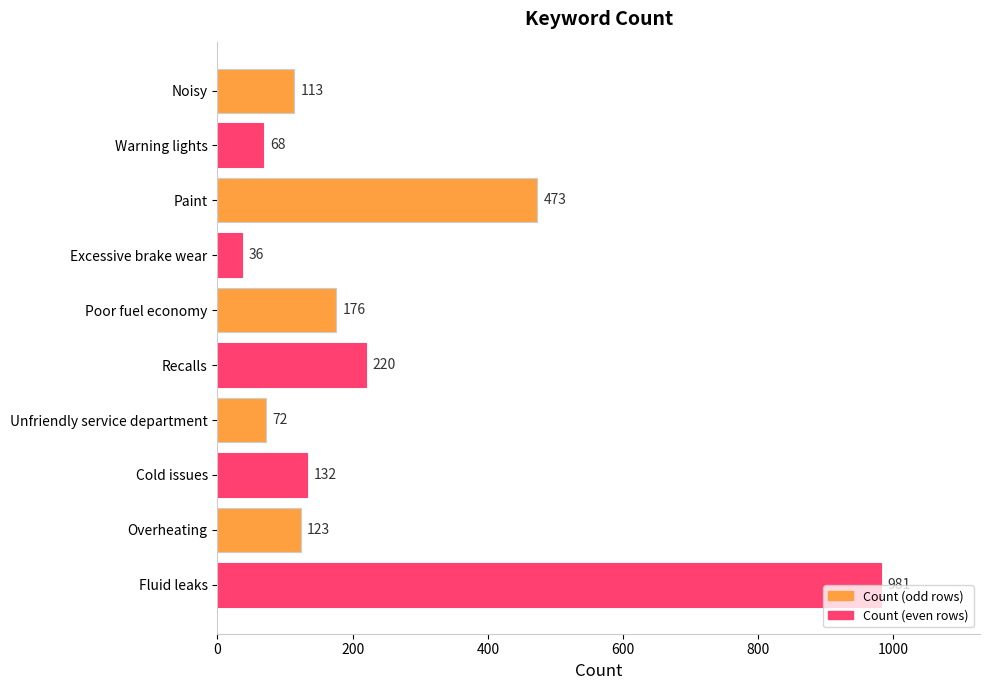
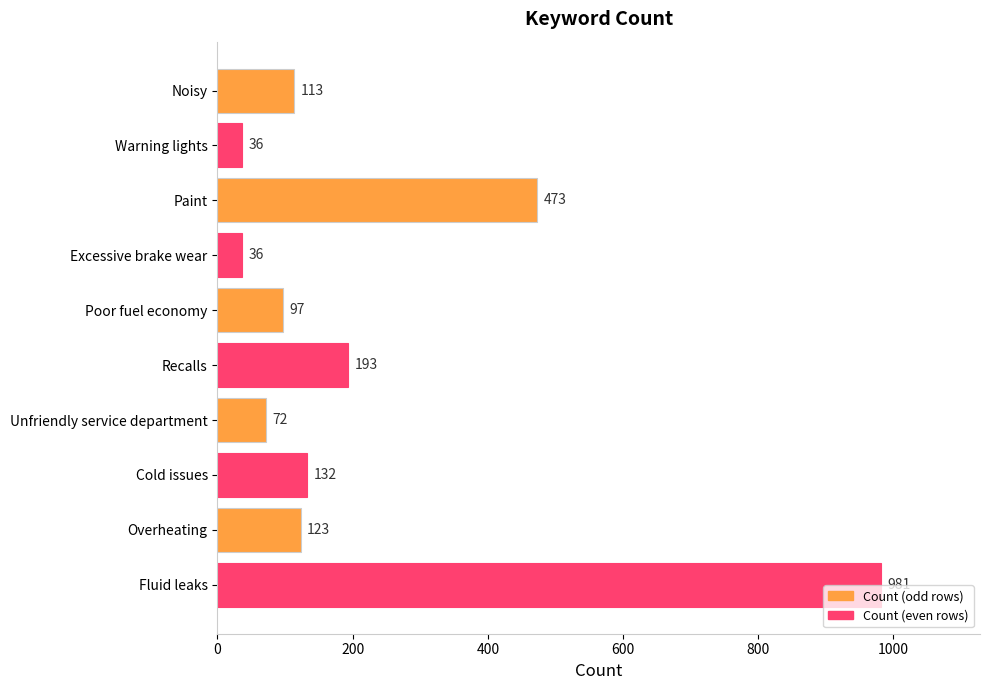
  {
    "Noisy": 113,
-   "Warning lights": 68,
+   "Warning lights": 36,
    "Paint": 473,
    "Excessive brake wear": 36,
-   "Poor fuel economy": 176,
-   "Recalls": 220,
+   "Poor fuel economy": 97,
+   "Recalls": 193,
    "Unfriendly service department": 72,
    "Cold issues": 132,
    "Overheating": 123
  }
